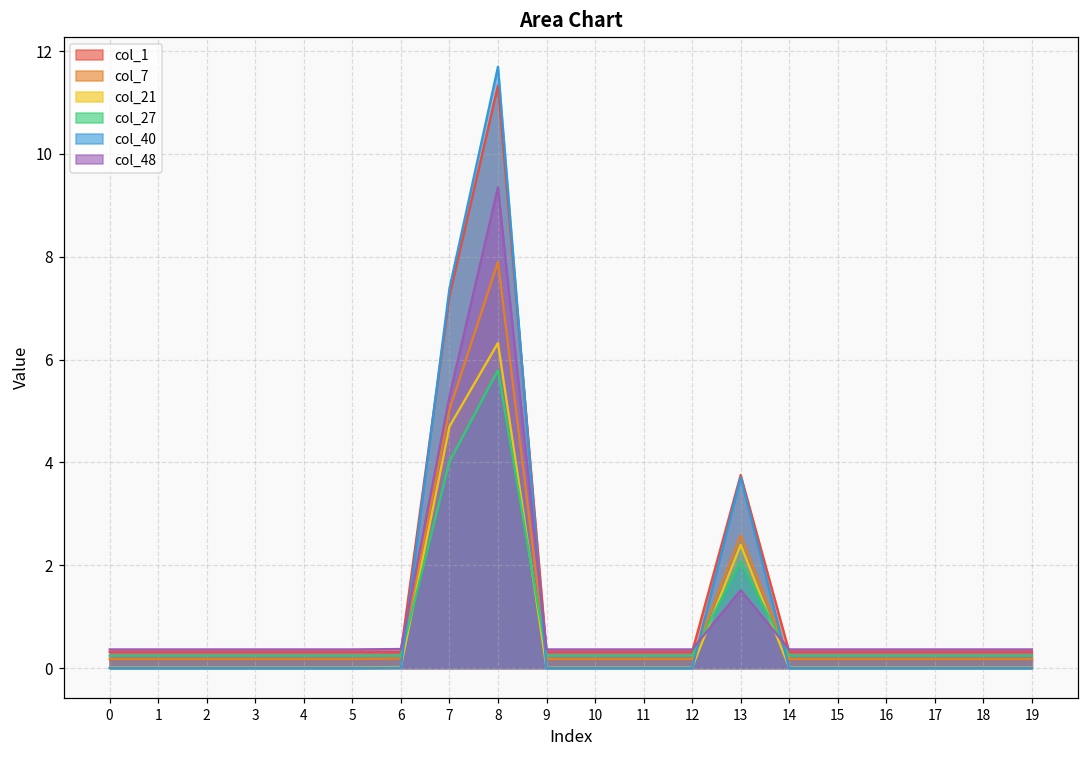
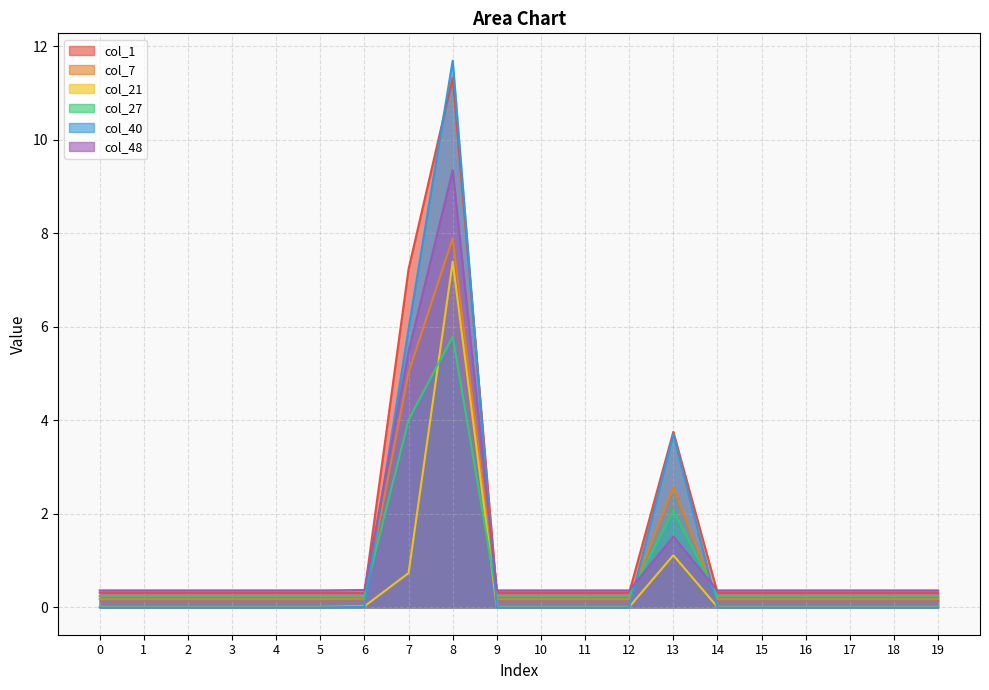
  {
    "col_21": {
-     "7": 4.7,
-     "8": 6.3,
-     "13": 2.4
+     "7": 0.7,
+     "8": 7.4,
+     "13": 1.1
    },
    "col_27": {
      "0": 0.2,
      "1": 0.2,
      "2": 0.2,
      "3": 0.2,
      "4": 0.2,
      "5": 0.2,
      "6": 0.2,
      "7": 4.0,
      "8": 5.8,
      "9": 0.2,
      "10": 0.2,
      "11": 0.2,
      "12": 0.2,
      "13": 2.1,
      "14": 0.2,
      "15": 0.2,
      "16": 0.2,
      "17": 0.2,
      "18": 0.2,
      "19": 0.2
    },
    "col_40": {
-     "7": 7.4,
+     "7": 6.0,
      "8": 11.7
    },
    "col_48": {
      "6": 0.4,
-     "7": 5.3,
+     "7": 5.5,
      "8": 9.4,
      "13": 1.5
    }
  }
